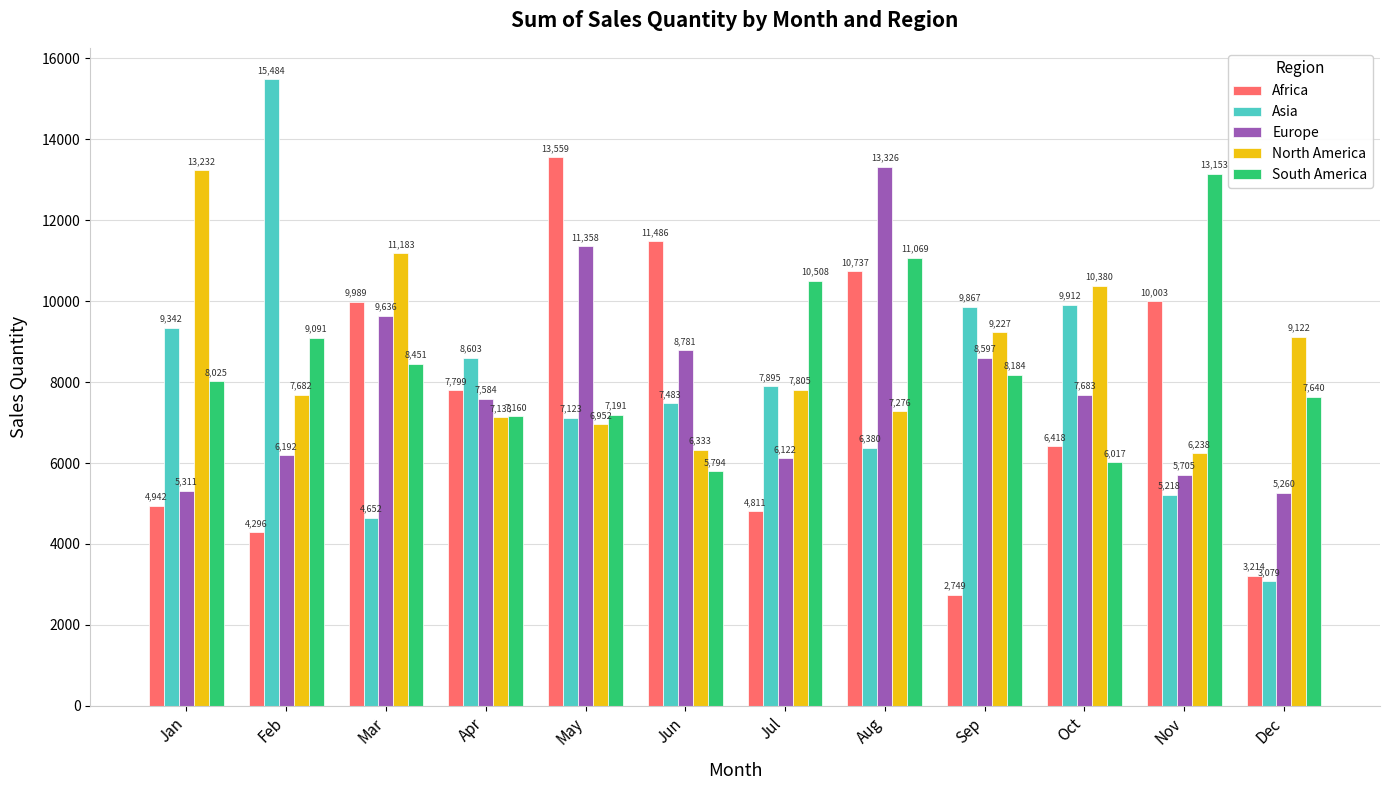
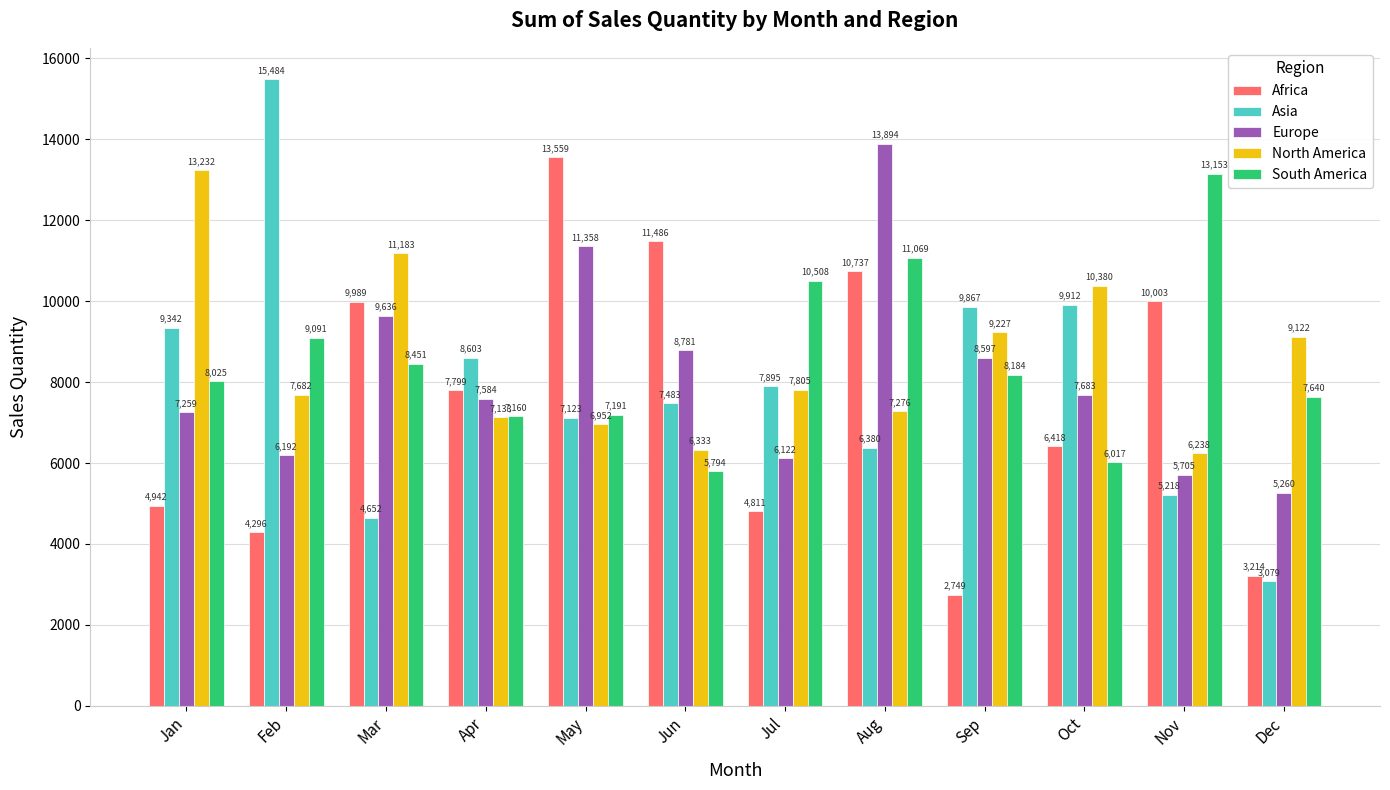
  {
    "Africa": {
      "Jan": "4,942",
      "Feb": "4,296",
      "Mar": "9,989",
      "Apr": "7,799",
      "May": "13,559",
      "Jun": "11,486",
      "Jul": "4,811",
      "Aug": "10,737",
      "Sep": "2,749",
      "Oct": "6,418",
      "Nov": "10,003",
      "Dec": "3,214"
    },
    "Asia": {
      "Jan": "9,342",
      "Feb": "15,484",
      "Mar": "4,652",
      "Apr": "8,603",
      "May": "7,123",
      "Jun": "7,483",
      "Jul": "7,895",
      "Aug": "6,380",
      "Sep": "9,867",
      "Oct": "9,912",
      "Nov": "5,218",
      "Dec": "3,079"
    },
    "Europe": {
-     "Jan": "5,311",
+     "Jan": "7,259",
      "Feb": "6,192",
      "Mar": "9,636",
      "Apr": "7,584",
      "May": "11,358",
      "Jun": "8,781",
      "Jul": "6,122",
-     "Aug": "13,326",
+     "Aug": "13,894",
      "Sep": "8,597",
      "Oct": "7,683",
      "Nov": "5,705",
      "Dec": "5,260"
    },
    "North America": {
      "Jan": "13,232",
      "Feb": "7,682",
      "Mar": "11,183",
      "May": "6,952",
      "Jun": "6,333",
      "Jul": "7,805",
      "Aug": "7,276",
      "Sep": "9,227",
      "Oct": "10,380",
      "Nov": "6,238",
      "Dec": "9,122"
    },
    "South America": {
      "Jan": "8,025",
      "Feb": "9,091",
      "Mar": "8,451",
      "May": "7,191",
      "Jun": "5,794",
      "Jul": "10,508",
      "Aug": "11,069",
      "Sep": "8,184",
      "Oct": "6,017",
      "Dec": "7,640"
    }
  }
